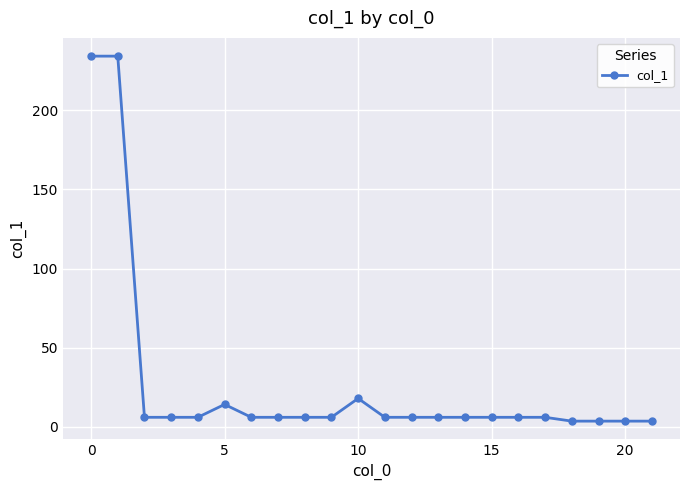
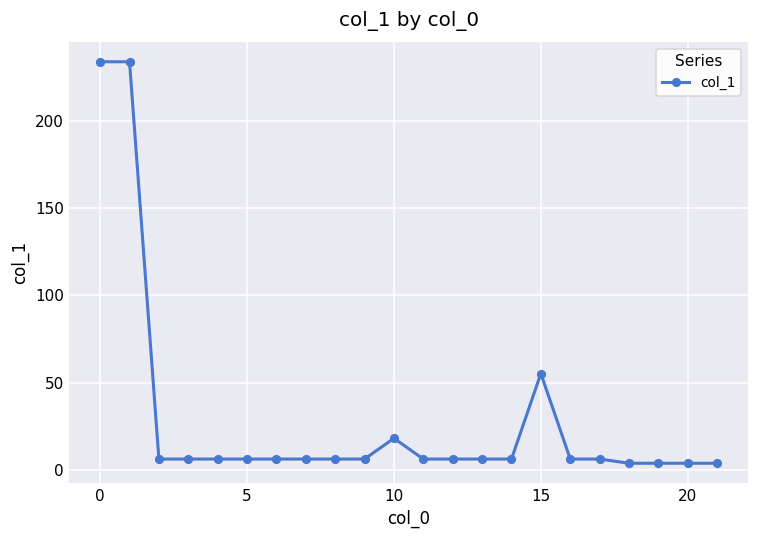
  {
    "0": 234,
-   "5": 14,
+   "5": 6,
    "10": 18,
-   "15": 6,
+   "15": 55,
    "20": 4
  }
